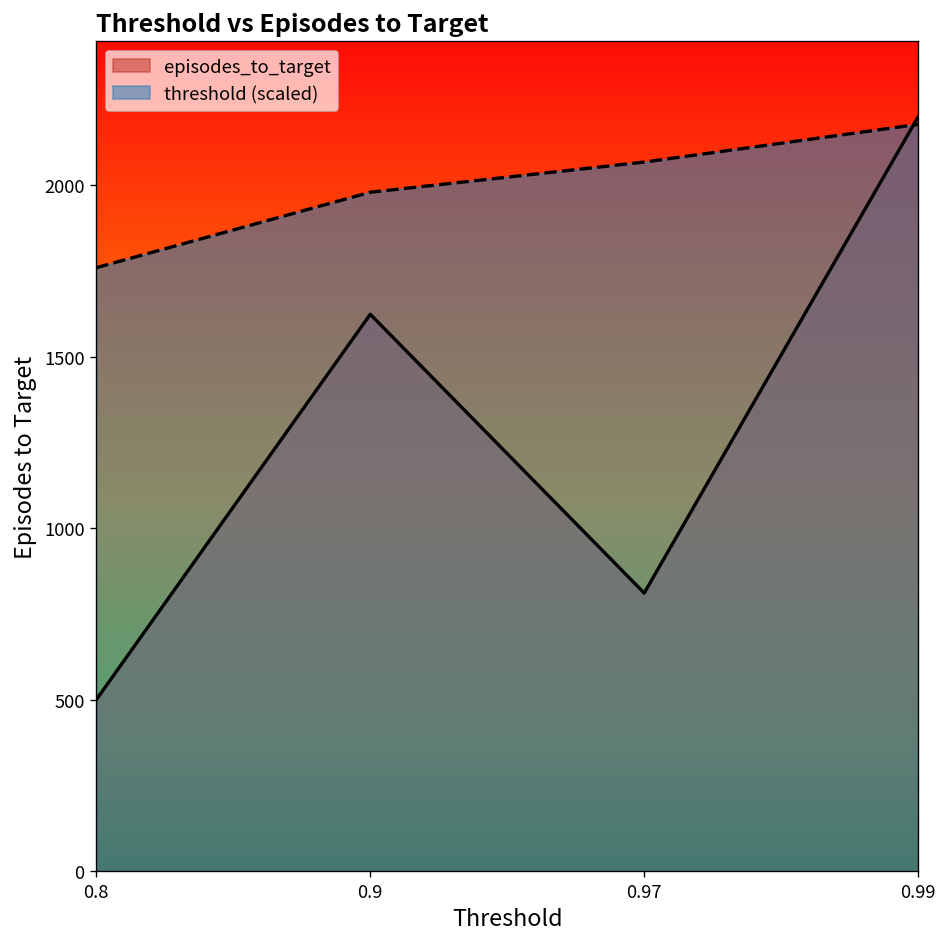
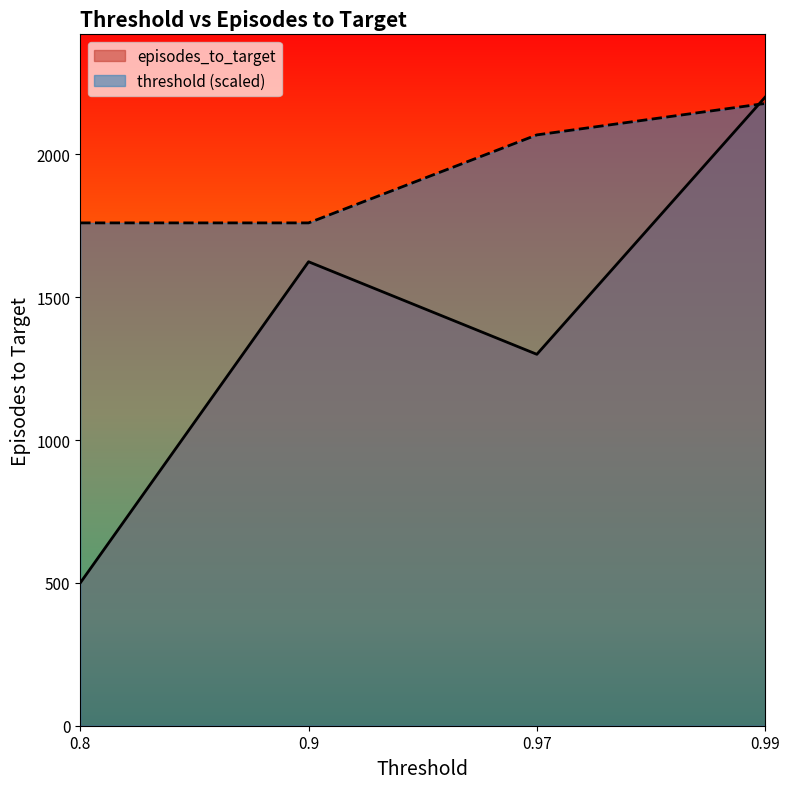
  {
    "episodes_to_target": {
      "0.8": 500,
      "0.9": 1620,
-     "0.97": 810,
+     "0.97": 1300,
      "0.99": 2200
    },
    "threshold (scaled)": {
      "0.8": 1760,
-     "0.9": 1980,
+     "0.9": 1760,
      "0.97": 2070,
      "0.99": 2180
    }
  }
